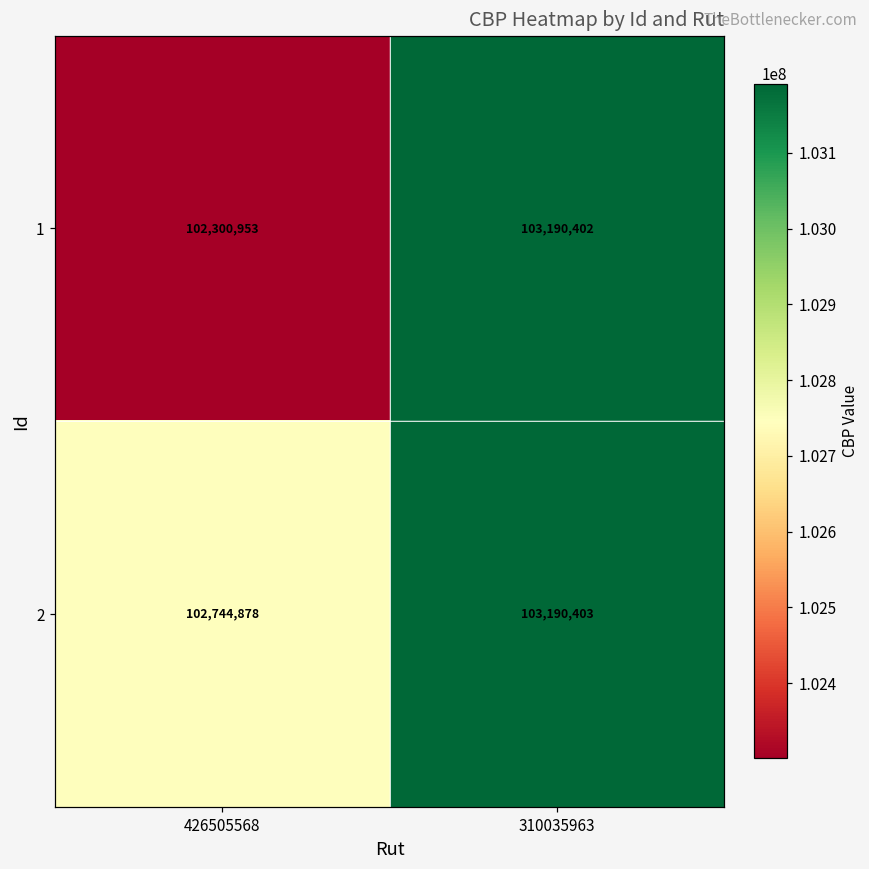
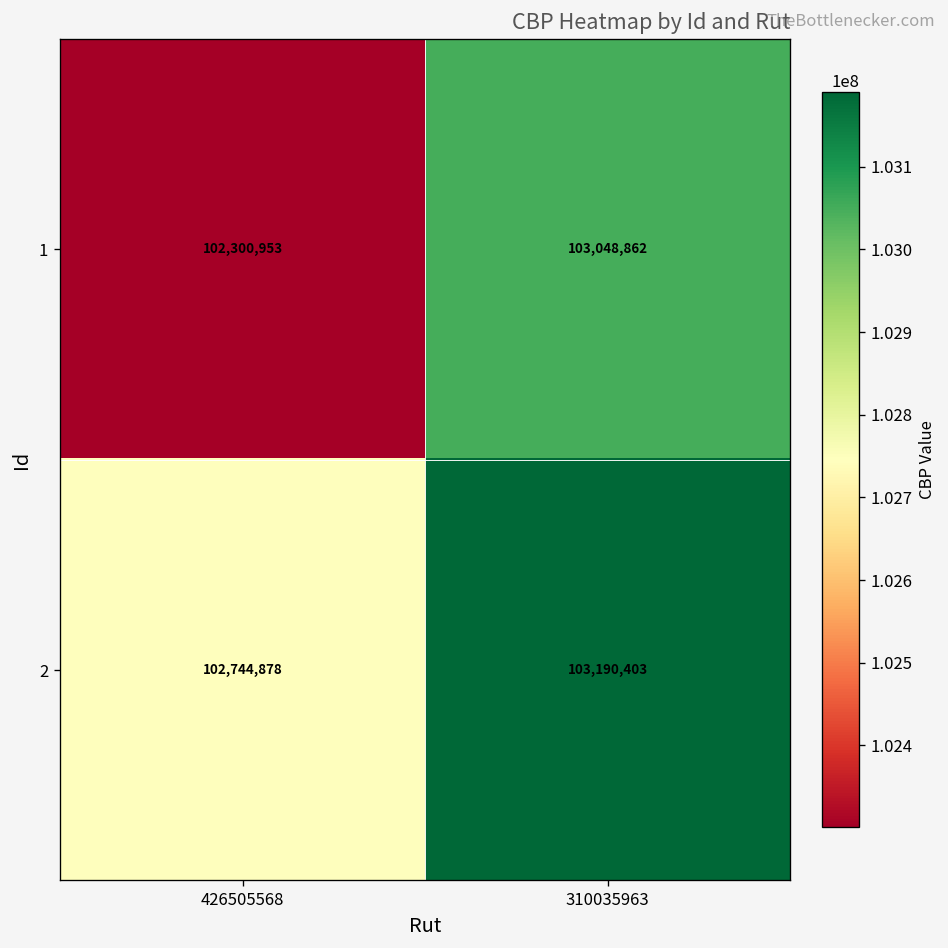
  {
    "1": {
      "426505568": "102,300,953",
-     "310035963": "103,190,402"
+     "310035963": "103,048,862"
    },
    "2": {
      "426505568": "102,744,878",
      "310035963": "103,190,403"
    }
  }
